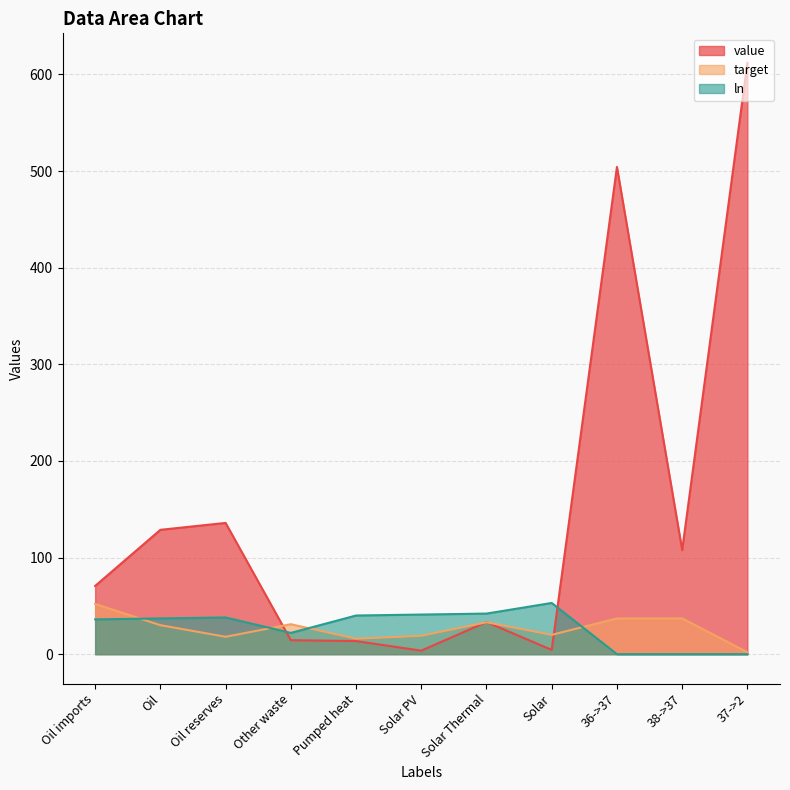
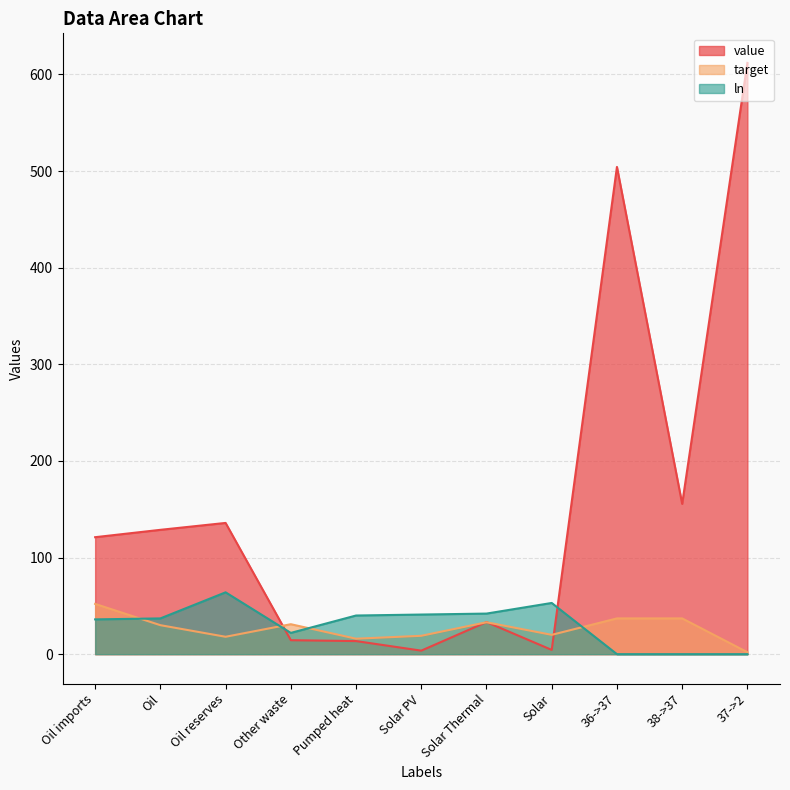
  {
    "value": {
-     "Oil imports": 70,
+     "Oil imports": 120,
      "Oil": 130,
      "Oil reserves": 140,
      "Other waste": 10,
      "Solar PV": 0,
      "Solar": 0,
      "36->37": 500,
-     "38->37": 110
+     "38->37": 160
    },
    "target": {
      "Oil imports": 50,
      "Oil": 30,
      "Oil reserves": 20,
      "Other waste": 30,
      "Solar PV": 20,
      "Solar": 20,
      "36->37": 40,
      "38->37": 40
    },
    "ln": {
      "Oil imports": 40,
      "Oil": 40,
-     "Oil reserves": 40,
+     "Oil reserves": 60,
      "Other waste": 20,
      "Pumped heat": 40,
      "Solar PV": 40,
      "Solar Thermal": 40,
      "Solar": 50,
      "36->37": 0,
      "38->37": 0
    }
  }
